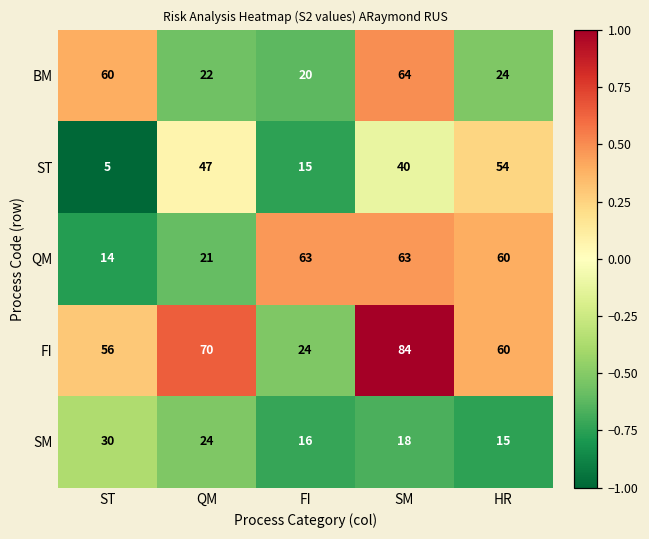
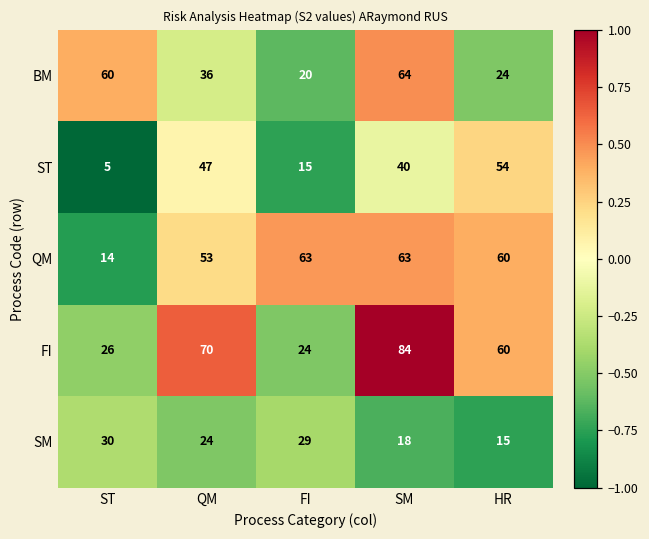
  {
    "BM": {
      "ST": 60,
-     "QM": 22,
+     "QM": 36,
      "FI": 20,
      "SM": 64,
      "HR": 24
    },
    "ST": {
      "ST": 5,
      "QM": 47,
      "FI": 15,
      "SM": 40,
      "HR": 54
    },
    "QM": {
      "ST": 14,
-     "QM": 21,
+     "QM": 53,
      "FI": 63,
      "SM": 63,
      "HR": 60
    },
    "FI": {
-     "ST": 56,
+     "ST": 26,
      "QM": 70,
      "FI": 24,
      "SM": 84,
      "HR": 60
    },
    "SM": {
      "ST": 30,
      "QM": 24,
-     "FI": 16,
+     "FI": 29,
      "SM": 18,
      "HR": 15
    }
  }
